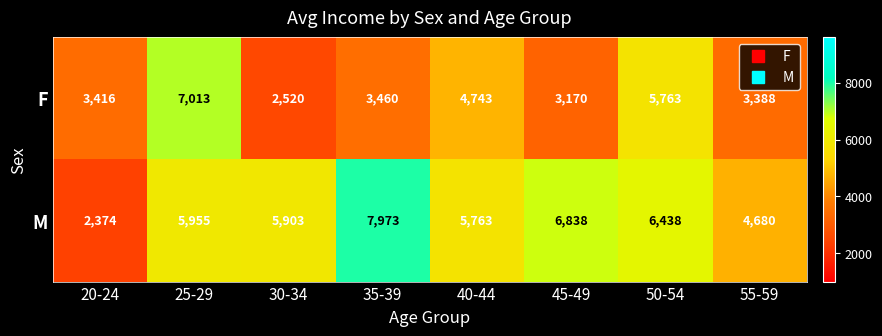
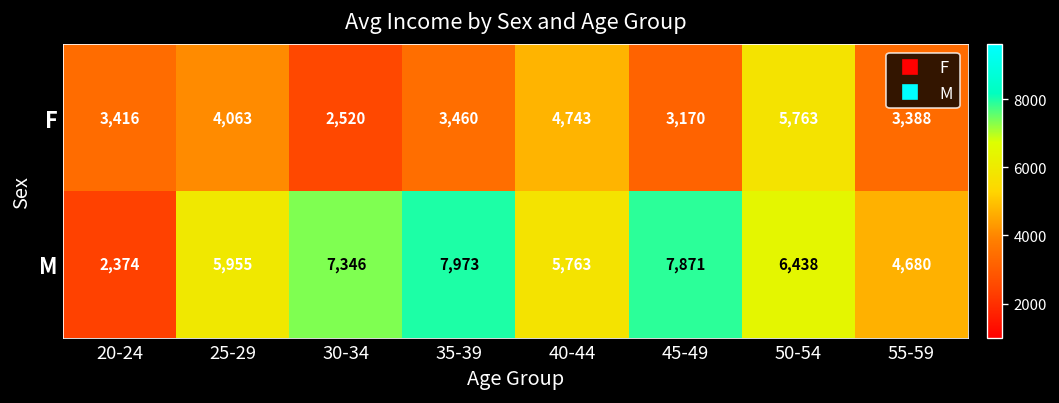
  {
    "F": {
      "20-24": "3,416",
-     "25-29": "7,013",
+     "25-29": "4,063",
      "30-34": "2,520",
      "35-39": "3,460",
      "40-44": "4,743",
      "45-49": "3,170",
      "50-54": "5,763",
      "55-59": "3,388"
    },
    "M": {
      "20-24": "2,374",
      "25-29": "5,955",
-     "30-34": "5,903",
+     "30-34": "7,346",
      "35-39": "7,973",
      "40-44": "5,763",
-     "45-49": "6,838",
+     "45-49": "7,871",
      "50-54": "6,438",
      "55-59": "4,680"
    }
  }
